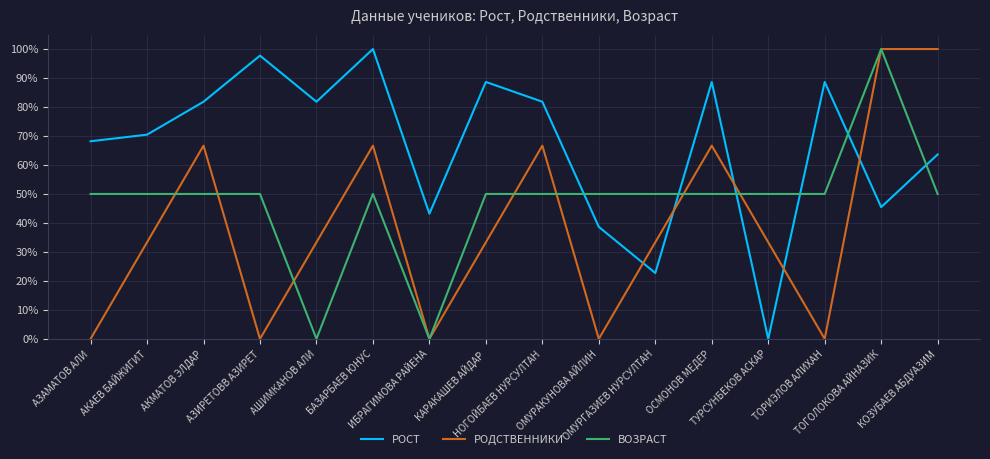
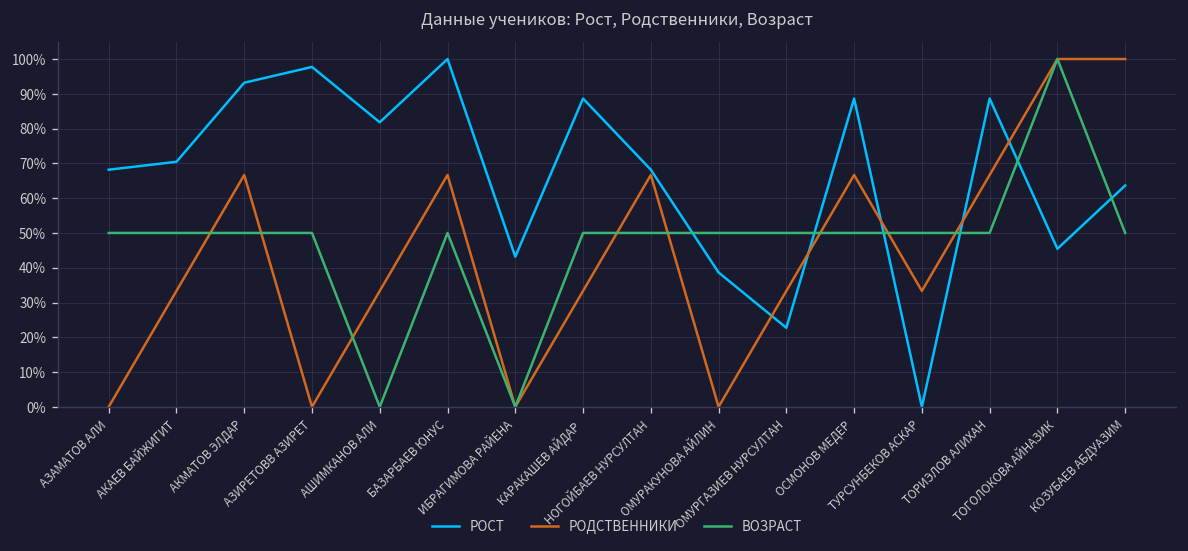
  {
    "РОСТ": {
      "АЗАМАТОВ АЛИ": "68%",
      "АКАЕВ БАЙЖИГИТ": "70%",
-     "АКМАТОВ ЭЛДАР": "82%",
+     "АКМАТОВ ЭЛДАР": "93%",
      "АЗИРЕТОВВ АЗИРЕТ": "98%",
      "АШИМКАНОВ АЛИ": "82%",
      "БАЗАРБАЕВ ЮНУС": "100%",
      "ИБРАГИМОВА РАЙЕНА": "43%",
      "КАРАКАШЕВ АЙДАР": "89%",
-     "НОГОЙБАЕВ НУРСУЛТАН": "82%",
+     "НОГОЙБАЕВ НУРСУЛТАН": "68%",
      "ОМУРАКУНОВА АЙЛИН": "39%",
      "ОМУРГАЗИЕВ НУРСУЛТАН": "23%",
      "ОСМОНОВ МЕДЕР": "89%",
      "ТУРСУНБЕКОВ АСКАР": "0%",
      "ТОРИЭЛОВ АЛИХАН": "89%",
      "ТОГОЛОКОВА АЙНАЗИК": "45%",
      "КОЗУБАЕВ АБДУАЗИМ": "64%"
    },
    "РОДСТВЕННИКИ": {
      "АЗАМАТОВ АЛИ": "0%",
      "АКАЕВ БАЙЖИГИТ": "33%",
      "АКМАТОВ ЭЛДАР": "67%",
      "АЗИРЕТОВВ АЗИРЕТ": "0%",
      "АШИМКАНОВ АЛИ": "33%",
      "БАЗАРБАЕВ ЮНУС": "67%",
      "КАРАКАШЕВ АЙДАР": "33%",
      "НОГОЙБАЕВ НУРСУЛТАН": "67%",
      "ОМУРАКУНОВА АЙЛИН": "0%",
      "ОМУРГАЗИЕВ НУРСУЛТАН": "33%",
      "ОСМОНОВ МЕДЕР": "67%",
      "ТУРСУНБЕКОВ АСКАР": "33%",
-     "ТОРИЭЛОВ АЛИХАН": "0%",
+     "ТОРИЭЛОВ АЛИХАН": "67%",
      "КОЗУБАЕВ АБДУАЗИМ": "100%"
    },
    "ВОЗРАСТ": {
      "АЗАМАТОВ АЛИ": "50%",
      "АКАЕВ БАЙЖИГИТ": "50%",
      "АКМАТОВ ЭЛДАР": "50%",
      "АЗИРЕТОВВ АЗИРЕТ": "50%",
      "АШИМКАНОВ АЛИ": "0%",
      "БАЗАРБАЕВ ЮНУС": "50%",
      "КАРАКАШЕВ АЙДАР": "50%",
      "НОГОЙБАЕВ НУРСУЛТАН": "50%",
      "ОМУРАКУНОВА АЙЛИН": "50%",
      "ОМУРГАЗИЕВ НУРСУЛТАН": "50%",
      "ОСМОНОВ МЕДЕР": "50%",
      "ТУРСУНБЕКОВ АСКАР": "50%",
      "ТОРИЭЛОВ АЛИХАН": "50%",
      "КОЗУБАЕВ АБДУАЗИМ": "50%"
    }
  }
